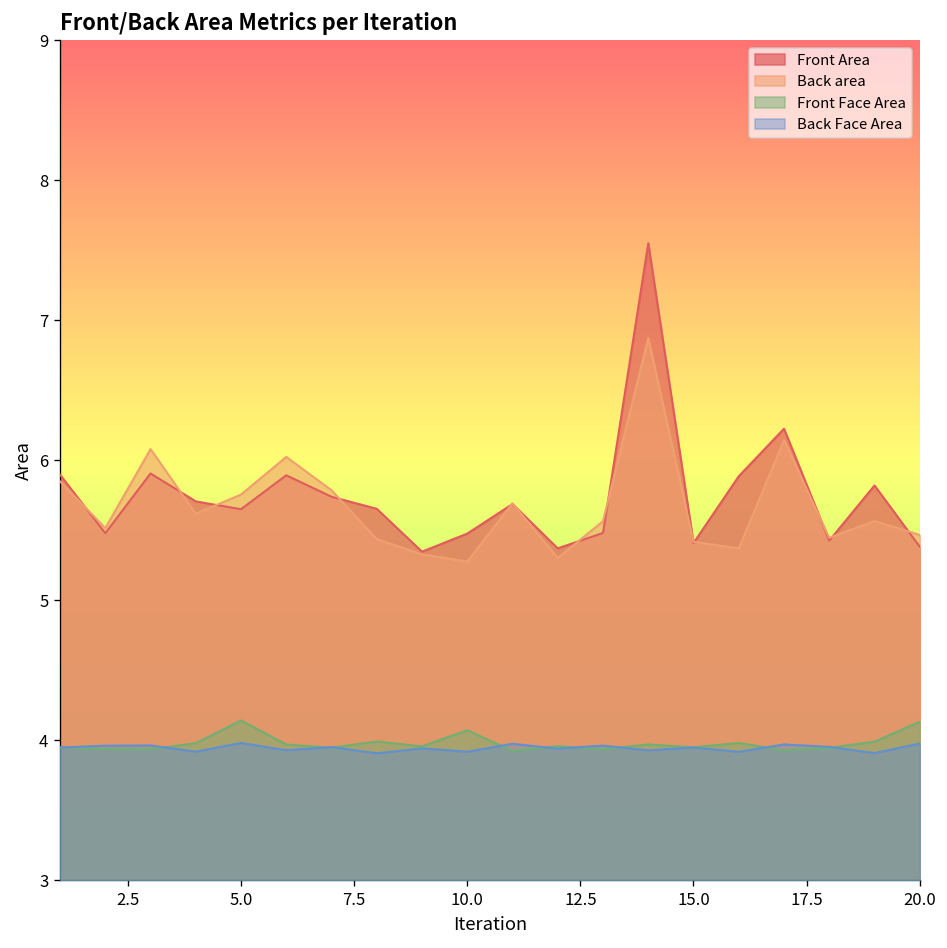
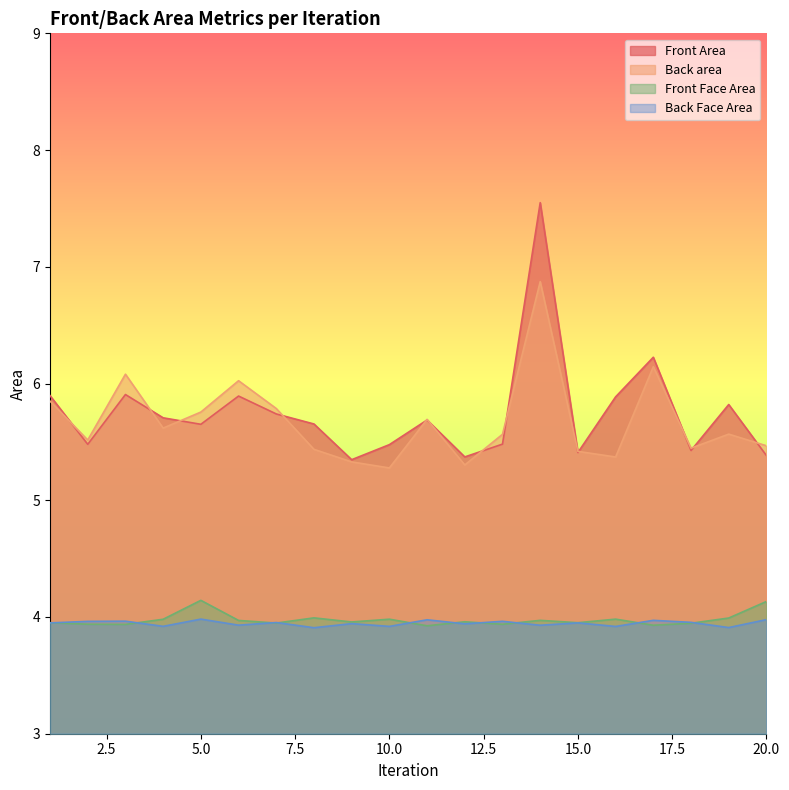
  {
    "Front Face Area": {
      "5.0": 4.14,
-     "10.0": 4.07,
+     "10.0": 3.98,
      "20.0": 4.13
    },
    "Back Face Area": {
      "5.0": 3.98,
      "10.0": 3.92,
      "20.0": 3.98
    }
  }
